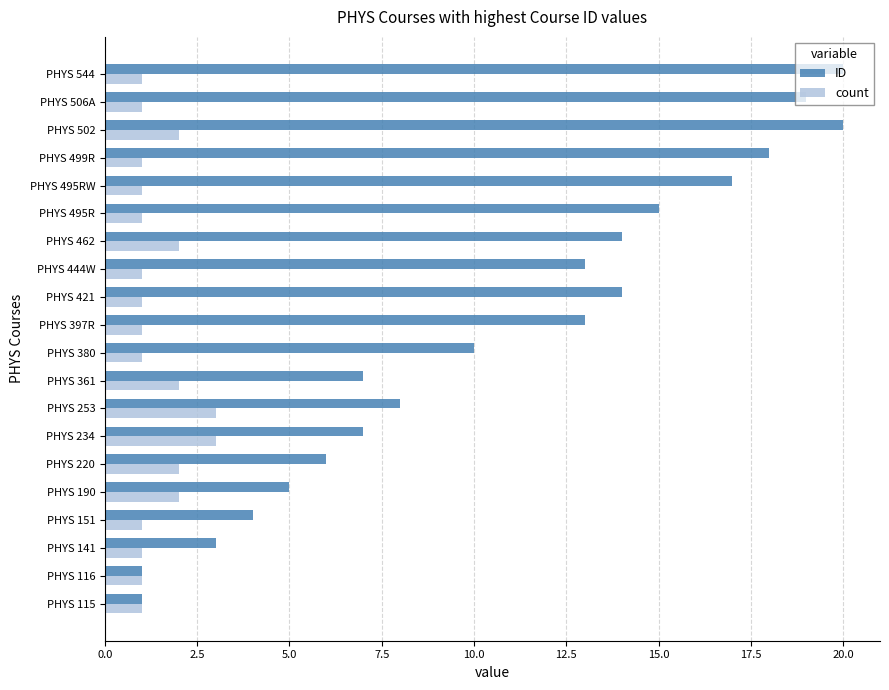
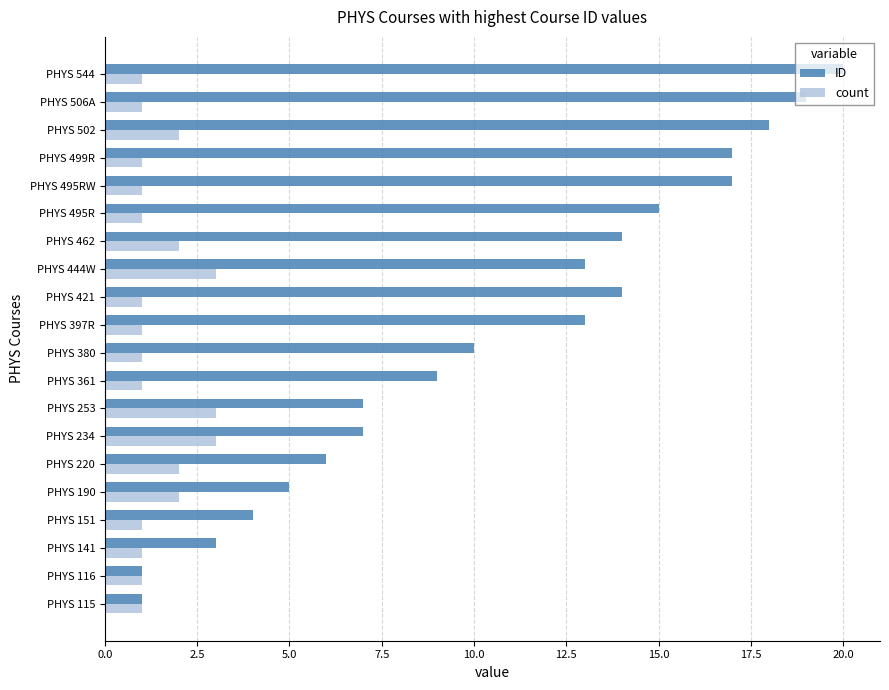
  {
    "ID": {
-     "PHYS 502": 20,
-     "PHYS 499R": 18,
+     "PHYS 502": 18,
+     "PHYS 499R": 17,
      "PHYS 495RW": 17,
      "PHYS 495R": 15,
      "PHYS 462": 14,
      "PHYS 444W": 13,
      "PHYS 421": 14,
      "PHYS 397R": 13,
      "PHYS 380": 10,
-     "PHYS 361": 7,
-     "PHYS 253": 8,
+     "PHYS 361": 9,
+     "PHYS 253": 7,
      "PHYS 234": 7,
      "PHYS 220": 6,
      "PHYS 190": 5,
      "PHYS 151": 4,
      "PHYS 141": 3,
      "PHYS 116": 1,
      "PHYS 115": 1
    },
    "count": {
      "PHYS 544": 1,
      "PHYS 506A": 1,
      "PHYS 502": 2,
      "PHYS 499R": 1,
      "PHYS 495RW": 1,
      "PHYS 495R": 1,
      "PHYS 462": 2,
-     "PHYS 444W": 1,
+     "PHYS 444W": 3,
      "PHYS 421": 1,
      "PHYS 397R": 1,
      "PHYS 380": 1,
-     "PHYS 361": 2,
+     "PHYS 361": 1,
      "PHYS 253": 3,
      "PHYS 234": 3,
      "PHYS 220": 2,
      "PHYS 190": 2,
      "PHYS 151": 1,
      "PHYS 141": 1,
      "PHYS 116": 1,
      "PHYS 115": 1
    }
  }
